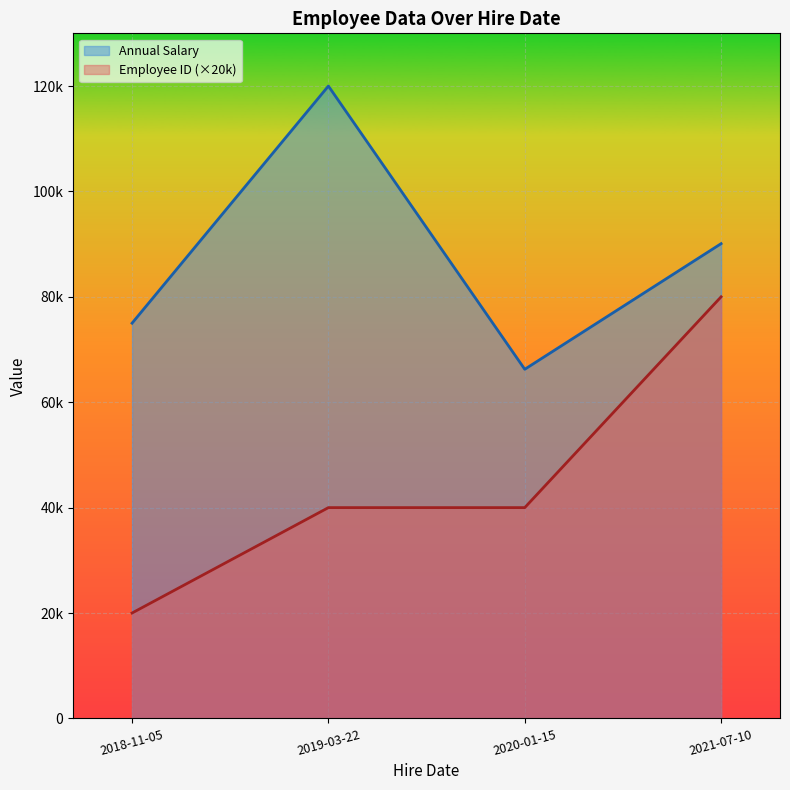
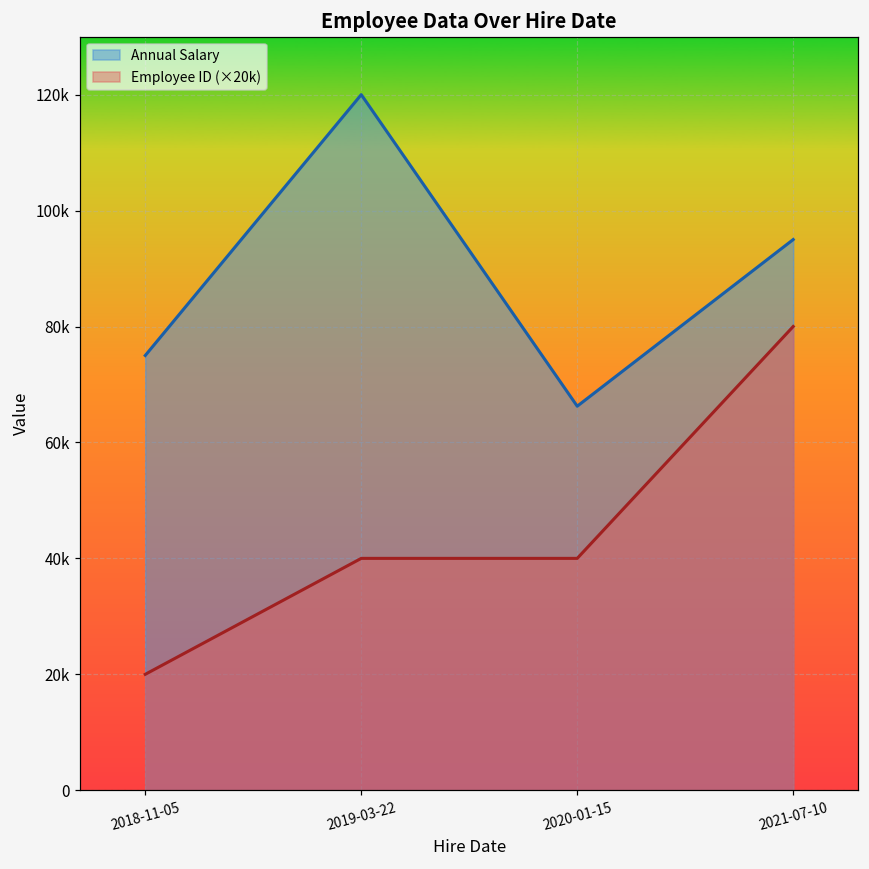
  {
    "Annual Salary": {
      "2018-11-05": 75000,
      "2019-03-22": 120000,
      "2020-01-15": 66000,
-     "2021-07-10": 90000
+     "2021-07-10": 95000
    },
    "Employee ID (×20k)": {
      "2018-11-05": 20000,
      "2019-03-22": 40000,
      "2020-01-15": 40000,
      "2021-07-10": 80000
    }
  }
